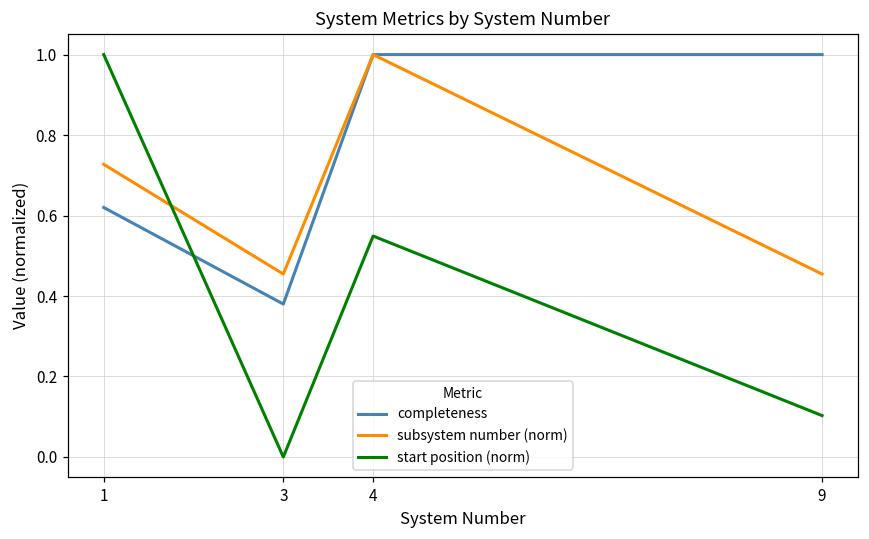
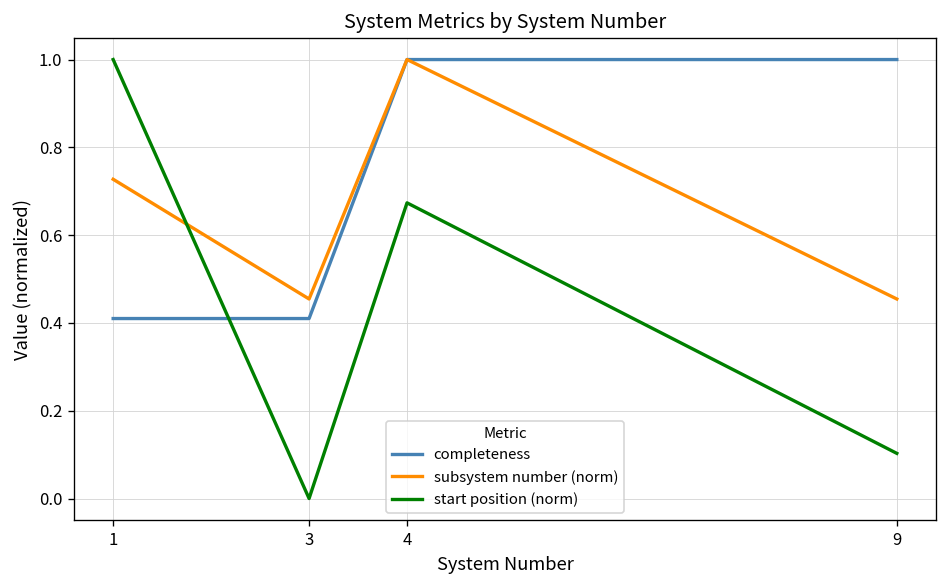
  {
    "completeness": {
-     "1": 0.62,
-     "3": 0.38,
+     "1": 0.41,
+     "3": 0.41,
      "9": 1.00
    },
    "subsystem number (norm)": {
      "1": 0.73,
      "3": 0.45,
      "9": 0.45
    },
    "start position (norm)": {
      "1": 1.00,
      "3": 0.00,
-     "4": 0.55,
+     "4": 0.67,
      "9": 0.10
    }
  }
